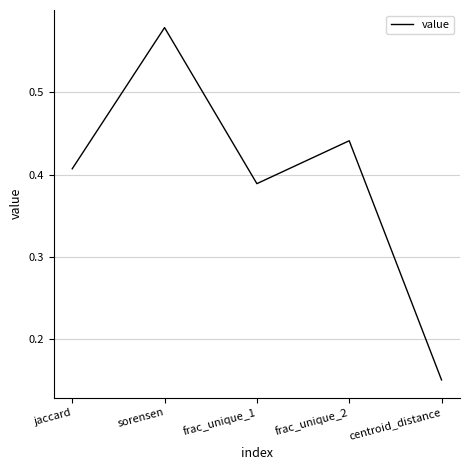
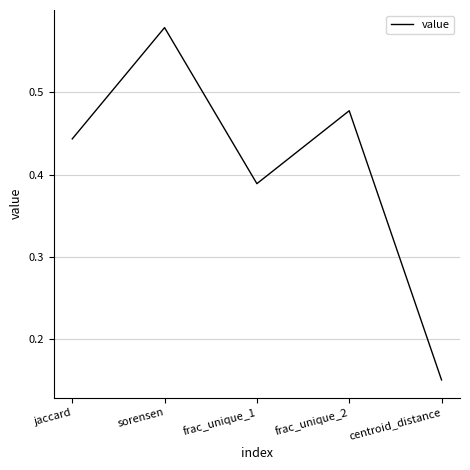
  {
-   "jaccard": 0.41,
+   "jaccard": 0.44,
    "sorensen": 0.58,
    "frac_unique_1": 0.39,
-   "frac_unique_2": 0.44,
+   "frac_unique_2": 0.48,
    "centroid_distance": 0.15
  }
